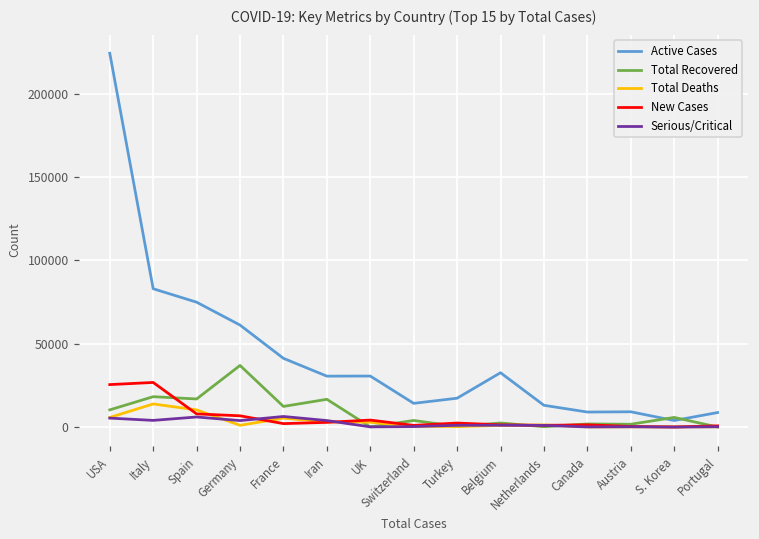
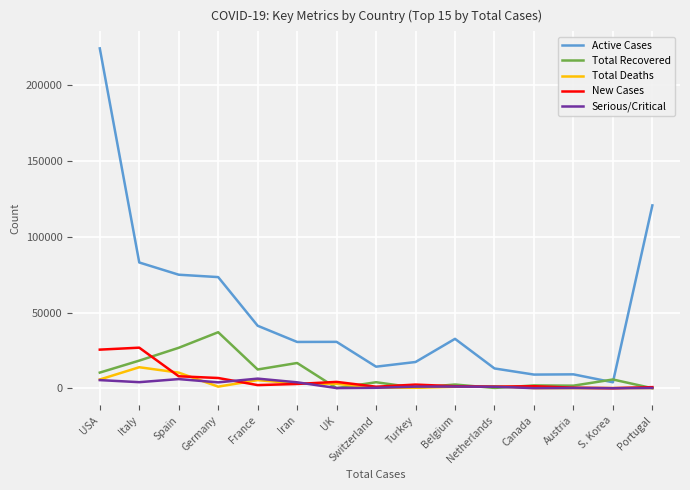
  {
    "Active Cases": {
      "USA": 224000,
      "Italy": 83000,
      "Spain": 75000,
-     "Germany": 61000,
+     "Germany": 73000,
      "France": 41000,
      "Iran": 31000,
      "UK": 31000,
      "Switzerland": 14000,
      "Turkey": 17000,
      "Belgium": 33000,
      "Netherlands": 13000,
      "Canada": 9000,
      "Austria": 9000,
      "S. Korea": 4000,
-     "Portugal": 9000
+     "Portugal": 121000
    },
    "Total Recovered": {
      "USA": 10000,
      "Italy": 18000,
-     "Spain": 17000,
+     "Spain": 27000,
      "Germany": 37000,
      "France": 12000,
      "Iran": 17000,
      "Switzerland": 4000,
      "S. Korea": 6000
    },
    "Total Deaths": {
      "Italy": 14000,
      "Spain": 10000,
      "Germany": 1000
    },
    "New Cases": {
      "USA": 26000,
      "Italy": 27000,
      "Spain": 8000,
      "Germany": 7000,
      "France": 2000
    },
    "Serious/Critical": {
      "Italy": 4000,
      "Spain": 6000,
      "Germany": 4000
    }
  }
